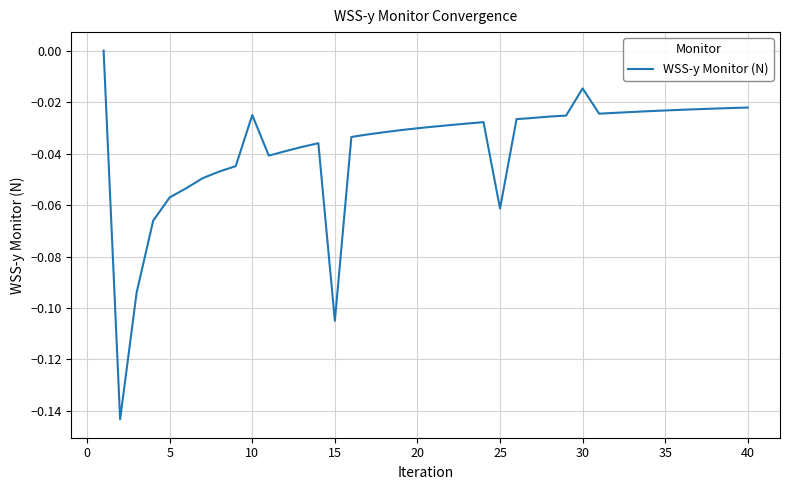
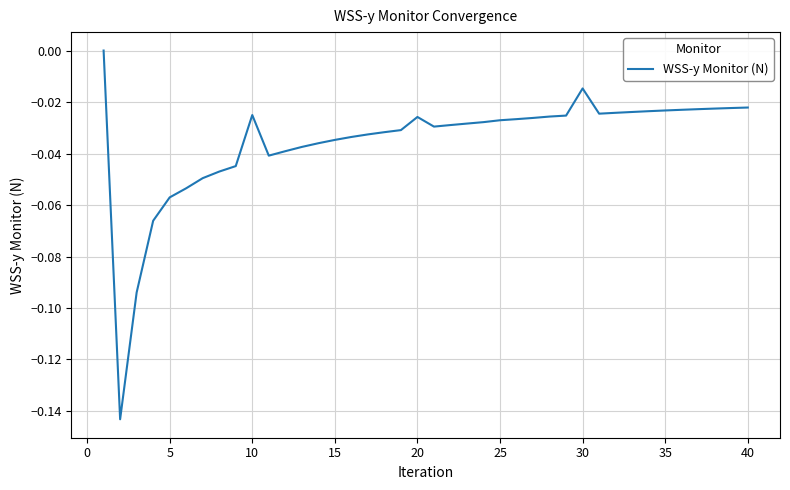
  {
    "5": -0.057,
    "10": -0.025,
-   "15": -0.105,
-   "20": -0.030,
-   "25": -0.061,
+   "15": -0.035,
+   "20": -0.026,
+   "25": -0.027,
    "30": -0.015,
    "35": -0.023,
    "40": -0.022
  }
